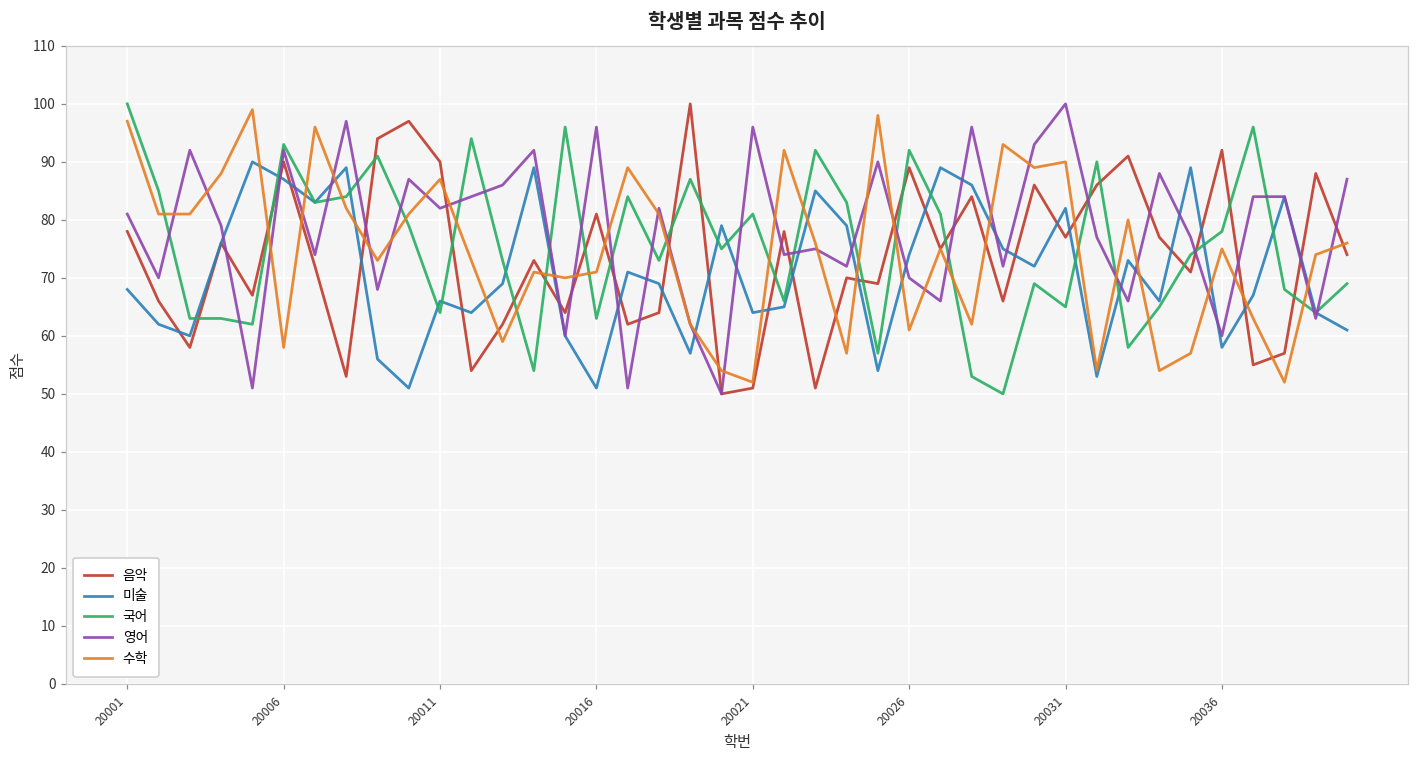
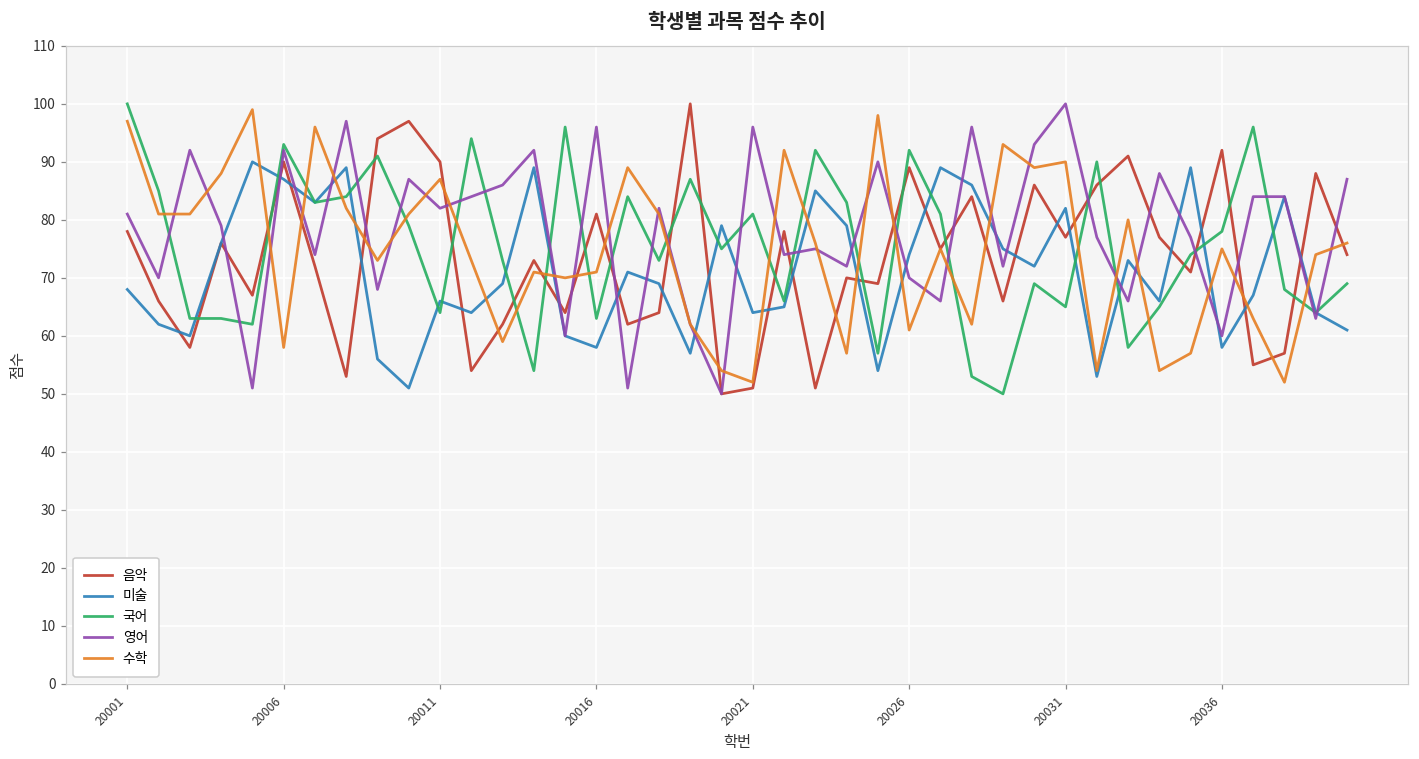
  {
    "음악": {
      "20001": 78,
      "20006": 90,
      "20011": 90,
      "20016": 81,
      "20021": 51,
      "20026": 89,
      "20031": 77,
      "20036": 92
    },
    "미술": {
      "20001": 68,
      "20006": 87,
      "20011": 66,
-     "20016": 51,
+     "20016": 58,
      "20021": 64,
      "20026": 74,
      "20031": 82,
      "20036": 58
    },
    "국어": {
      "20001": 100,
      "20006": 93,
      "20011": 64,
      "20016": 63,
      "20021": 81,
      "20026": 92,
      "20031": 65,
      "20036": 78
    },
    "영어": {
      "20001": 81,
      "20006": 92,
      "20011": 82,
      "20016": 96,
      "20021": 96,
      "20026": 70,
      "20031": 100,
      "20036": 60
    },
    "수학": {
      "20001": 97,
      "20006": 58,
      "20011": 87,
      "20016": 71,
      "20021": 52,
      "20026": 61,
      "20031": 90,
      "20036": 75
    }
  }
